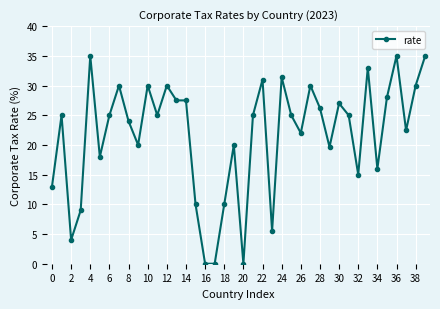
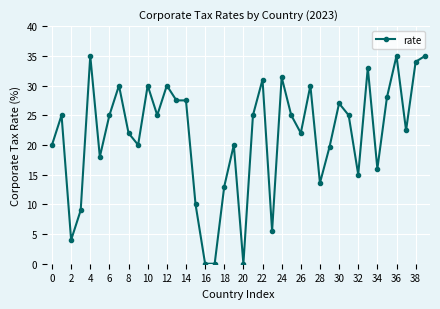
  {
-   "0": 13,
+   "0": 20,
    "2": 4,
    "4": 35,
    "6": 25,
-   "8": 24,
+   "8": 22,
    "10": 30,
    "12": 30,
    "14": 28,
    "16": 0,
-   "18": 10,
+   "18": 13,
    "20": 0,
    "22": 31,
    "24": 31,
    "26": 22,
-   "28": 26,
+   "28": 14,
    "30": 27,
    "32": 15,
    "34": 16,
    "36": 35,
-   "38": 30
+   "38": 34
  }
